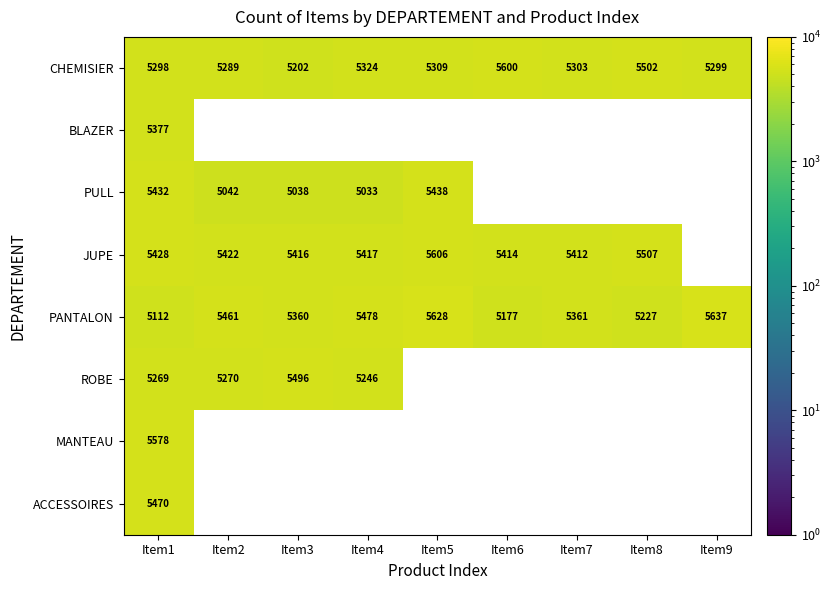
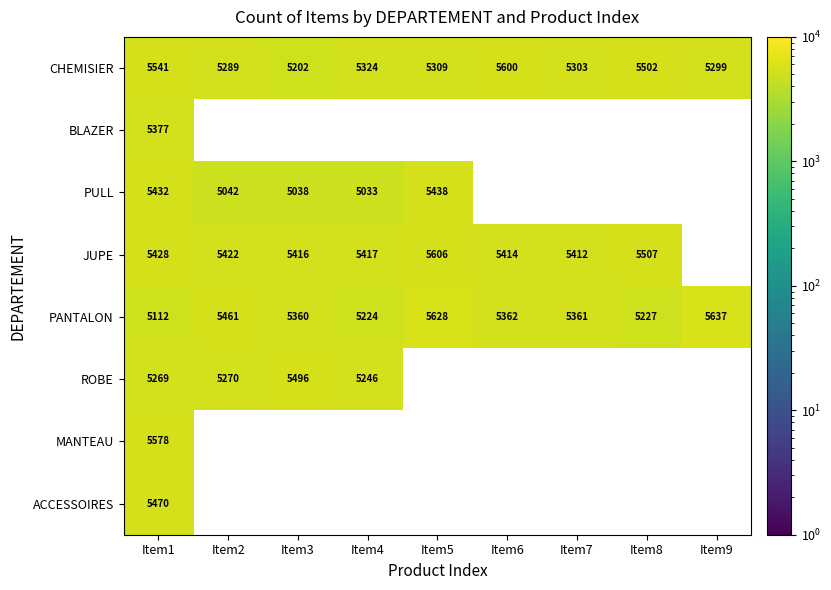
  {
    "CHEMISIER": {
-     "Item1": 5298,
+     "Item1": 5541,
      "Item2": 5289,
      "Item3": 5202,
      "Item4": 5324,
      "Item5": 5309,
      "Item6": 5600,
      "Item7": 5303,
      "Item8": 5502,
      "Item9": 5299
    },
    "BLAZER": {
      "Item1": 5377
    },
    "PULL": {
      "Item1": 5432,
      "Item2": 5042,
      "Item3": 5038,
      "Item4": 5033,
      "Item5": 5438
    },
    "JUPE": {
      "Item1": 5428,
      "Item2": 5422,
      "Item3": 5416,
      "Item4": 5417,
      "Item5": 5606,
      "Item6": 5414,
      "Item7": 5412,
      "Item8": 5507
    },
    "PANTALON": {
      "Item1": 5112,
      "Item2": 5461,
      "Item3": 5360,
-     "Item4": 5478,
+     "Item4": 5224,
      "Item5": 5628,
-     "Item6": 5177,
+     "Item6": 5362,
      "Item7": 5361,
      "Item8": 5227,
      "Item9": 5637
    },
    "ROBE": {
      "Item1": 5269,
      "Item2": 5270,
      "Item3": 5496,
      "Item4": 5246
    },
    "MANTEAU": {
      "Item1": 5578
    },
    "ACCESSOIRES": {
      "Item1": 5470
    }
  }
